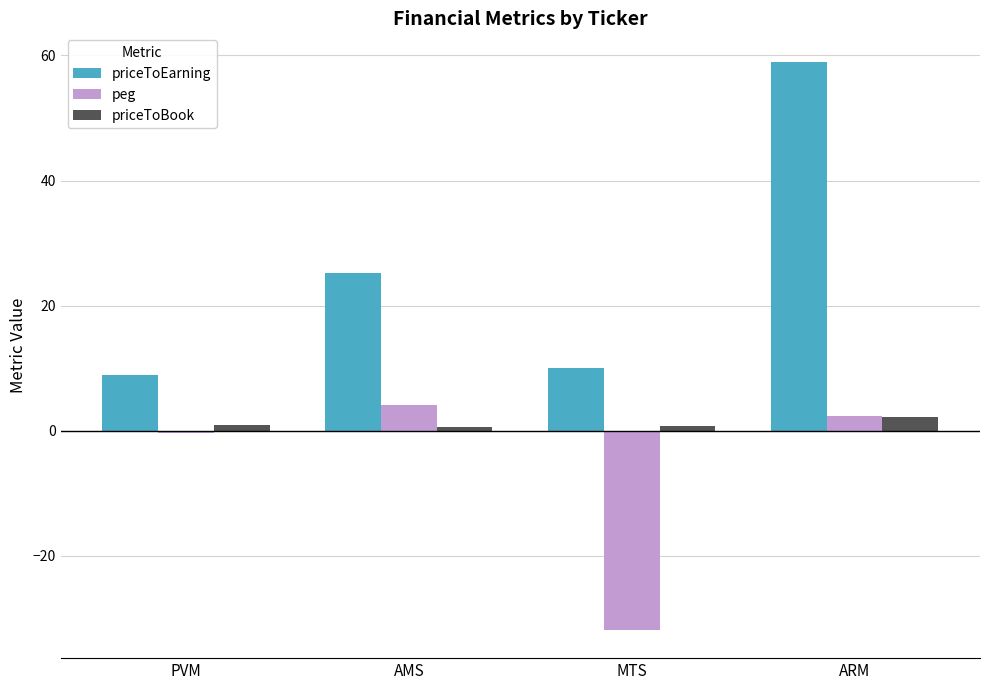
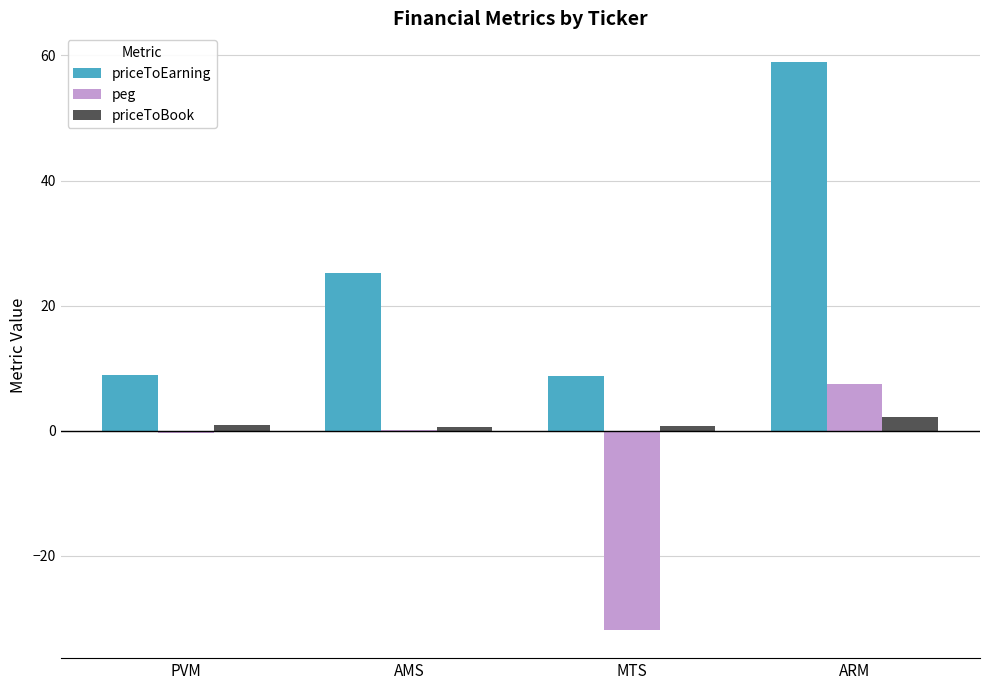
  {
    "priceToEarning": {
      "PVM": 9,
      "AMS": 25,
-     "MTS": 10,
+     "MTS": 9,
      "ARM": 59
    },
    "peg": {
      "PVM": 0,
-     "AMS": 4,
+     "AMS": 0,
      "MTS": -32,
-     "ARM": 2
+     "ARM": 8
    },
    "priceToBook": {
      "PVM": 1,
      "AMS": 1,
      "MTS": 1,
      "ARM": 2
    }
  }
